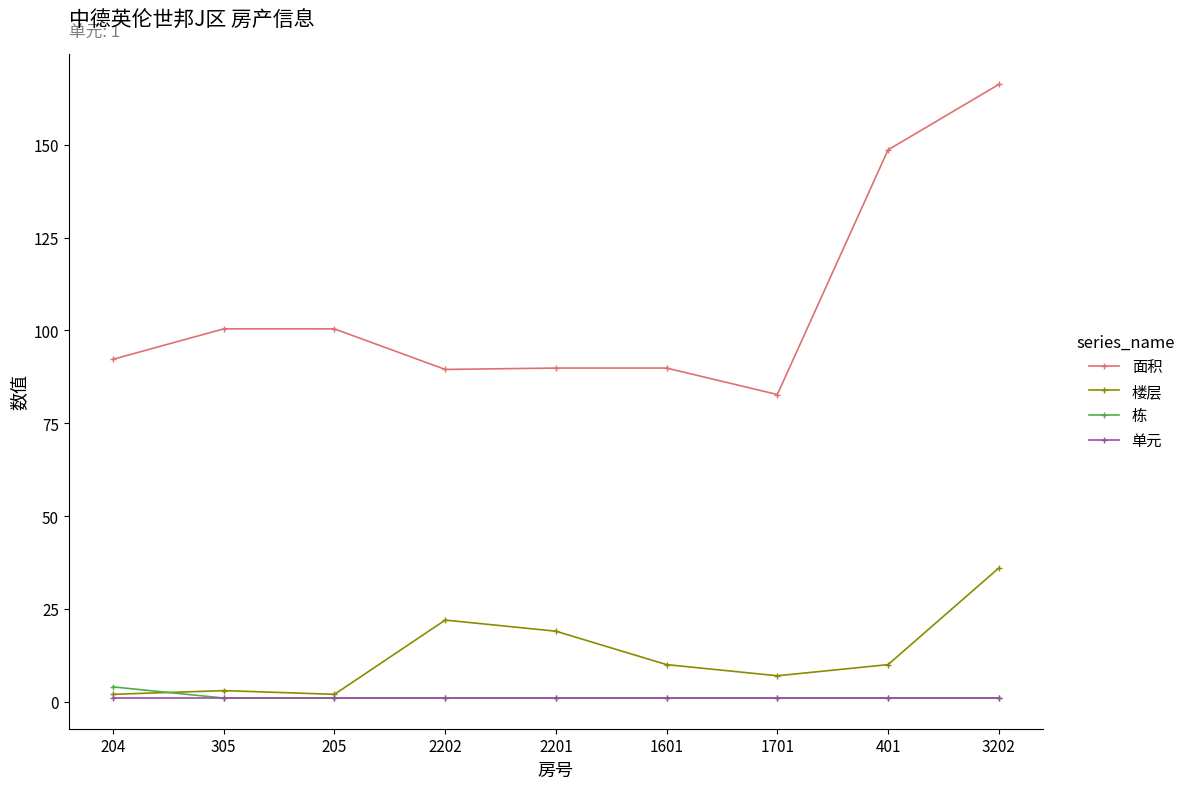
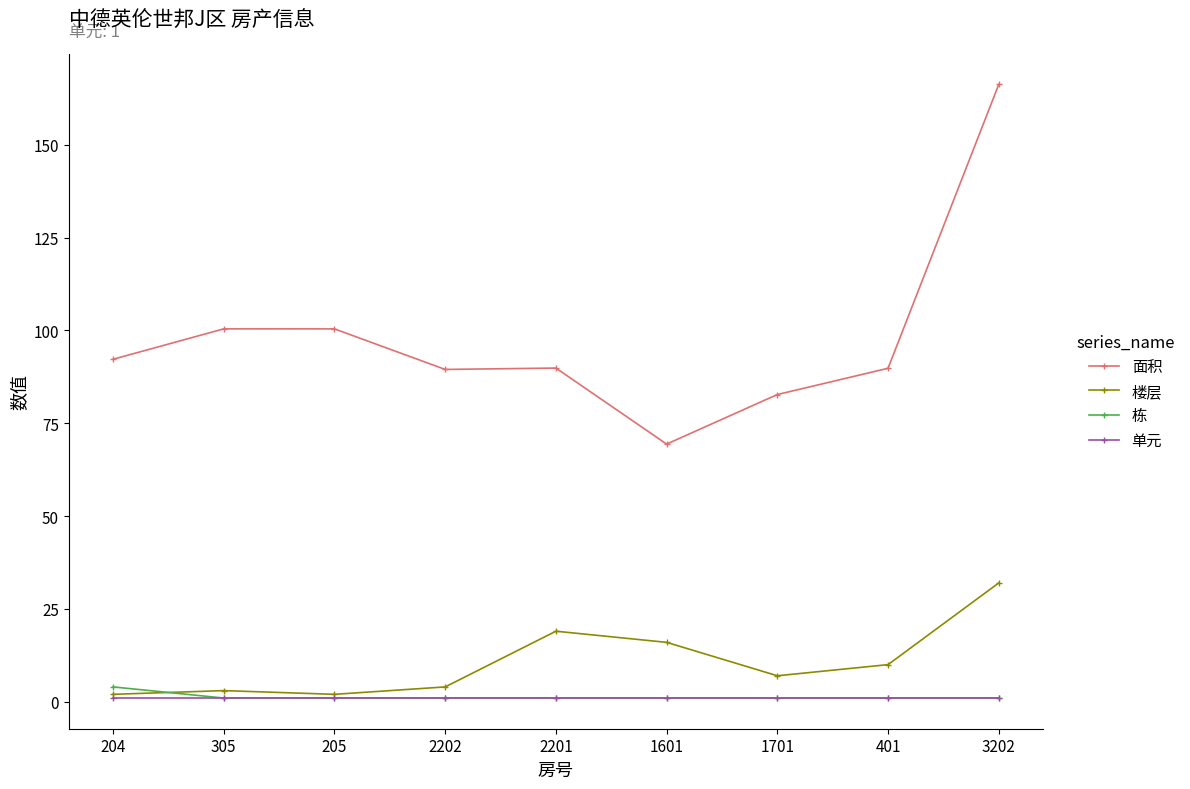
  {
    "面积": {
      "204": 92,
      "305": 100,
      "205": 100,
      "2202": 90,
      "2201": 90,
-     "1601": 90,
+     "1601": 69,
      "1701": 83,
-     "401": 149,
+     "401": 90,
      "3202": 166
    },
    "楼层": {
      "204": 2,
      "305": 3,
      "205": 2,
-     "2202": 22,
+     "2202": 4,
      "2201": 19,
-     "1601": 10,
+     "1601": 16,
      "1701": 7,
      "401": 10,
-     "3202": 36
+     "3202": 32
    },
    "栋": {
      "204": 4
    },
    "单元": {
      "204": 1
    }
  }
